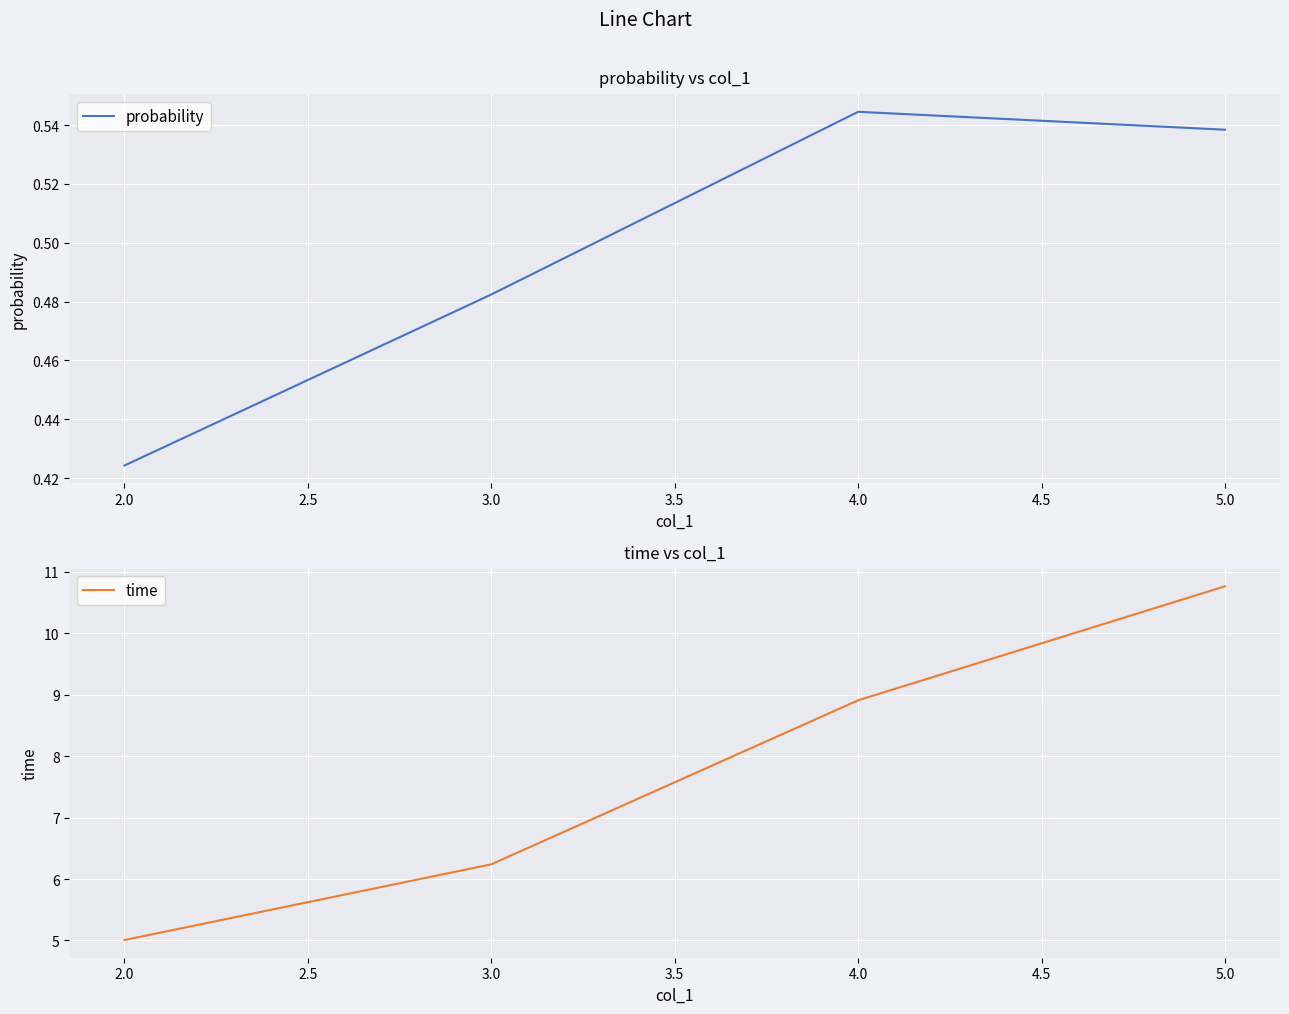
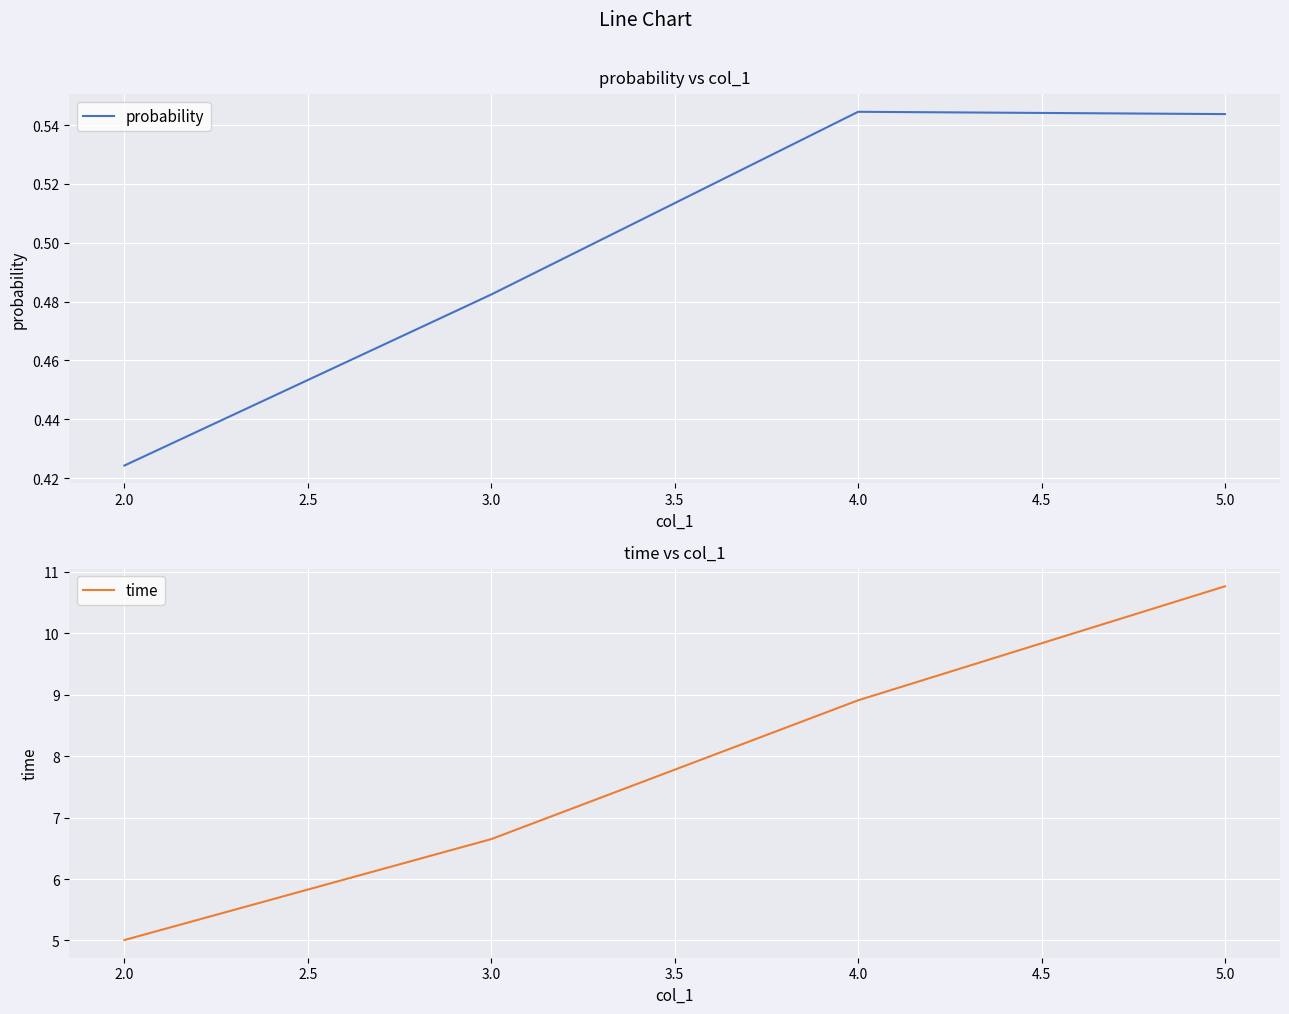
  {
    "probability vs col_1": {
      "2.0": 0.424,
      "3.0": 0.482,
      "4.0": 0.545,
-     "5.0": 0.538
+     "5.0": 0.544
    },
    "time vs col_1": {
      "2.0": 5.0,
-     "3.0": 6.2,
+     "3.0": 6.7,
      "4.0": 8.9,
      "5.0": 10.8
    }
  }
